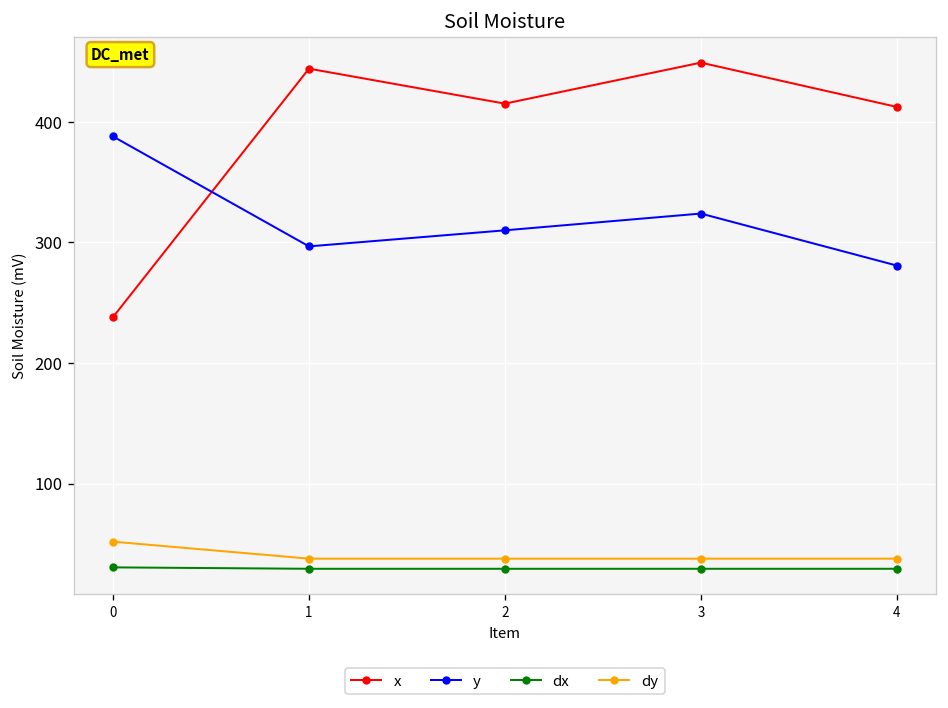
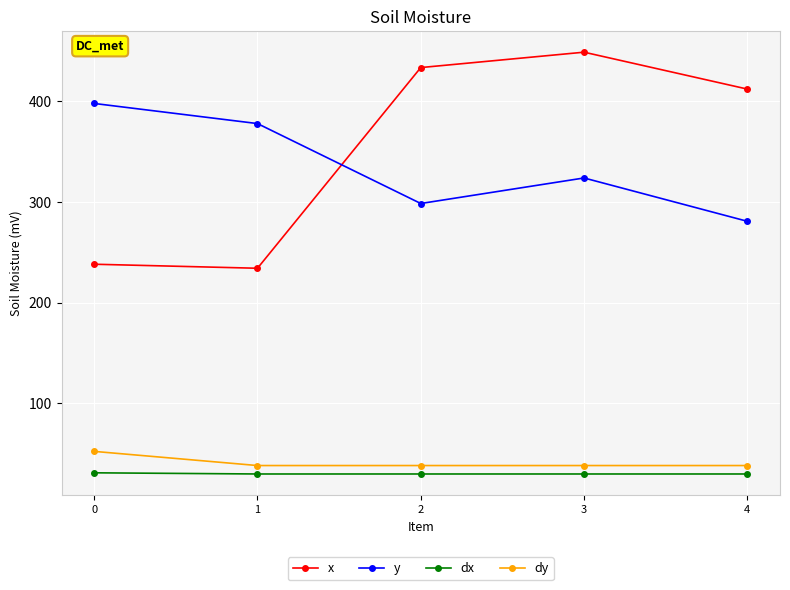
  {
    "x": {
      "0": 238,
-     "1": 444,
-     "2": 415,
+     "1": 234,
+     "2": 434,
      "3": 449,
      "4": 412
    },
    "y": {
-     "0": 388,
-     "1": 297,
-     "2": 310,
+     "0": 398,
+     "1": 378,
+     "2": 299,
      "3": 324,
      "4": 281
    },
    "dx": {
      "0": 31,
      "1": 29,
      "2": 29,
      "3": 29,
      "4": 29
    },
    "dy": {
      "0": 52,
      "1": 38,
      "2": 38,
      "3": 38,
      "4": 38
    }
  }
